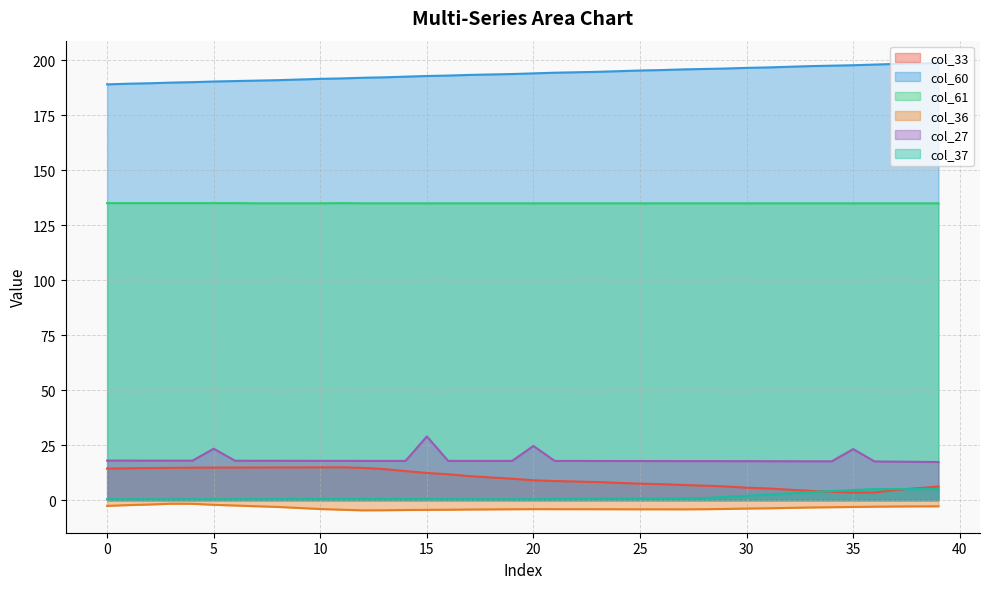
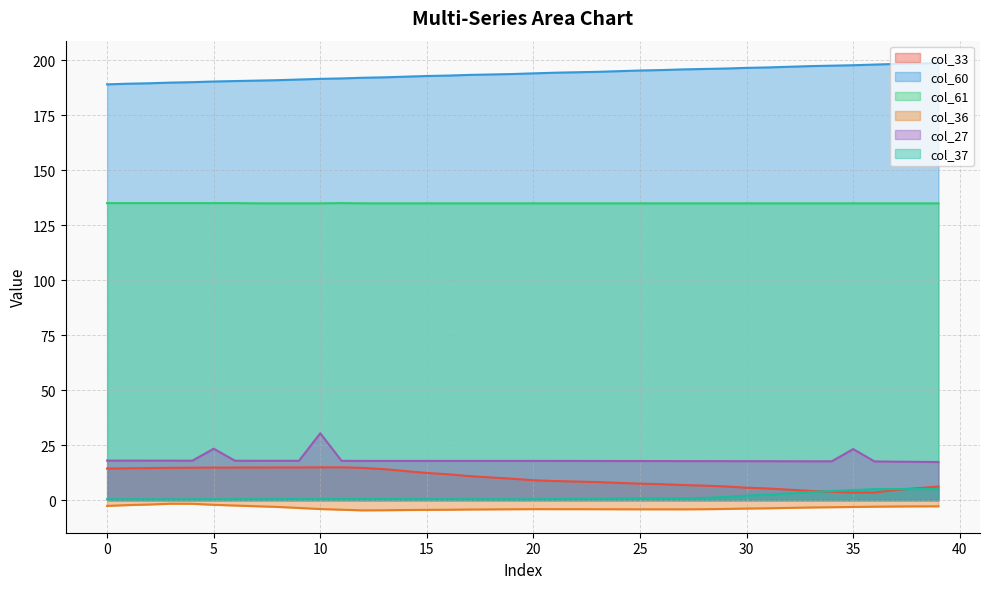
  {
    "col_27": {
      "0": 18,
      "5": 23,
-     "10": 18,
-     "15": 29,
-     "20": 25,
+     "10": 30,
+     "15": 18,
+     "20": 18,
      "25": 18,
      "30": 18,
      "35": 23
    }
  }
